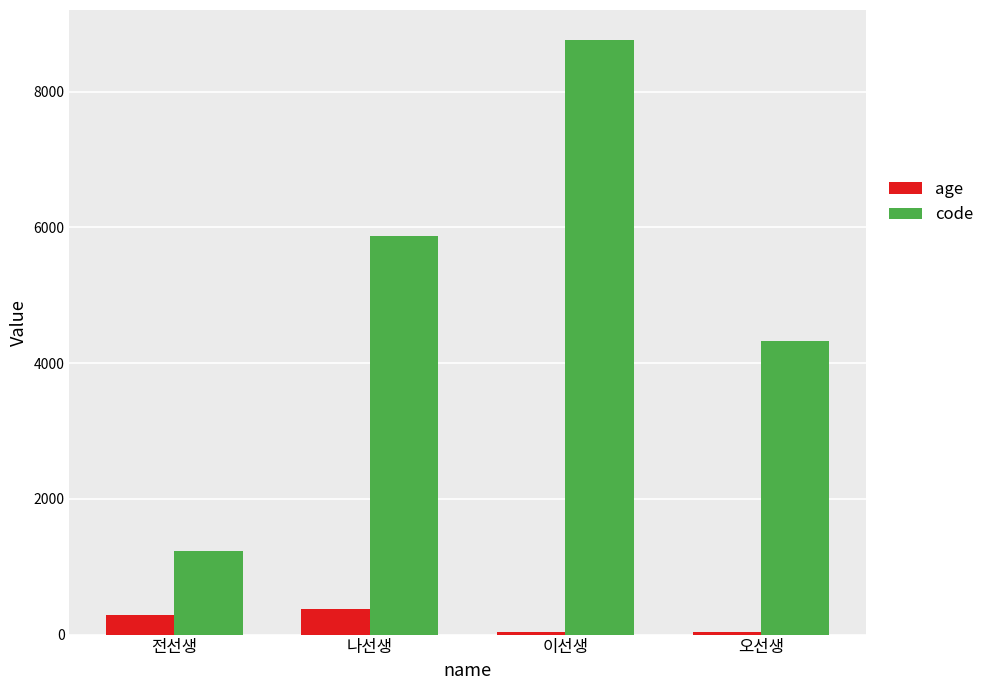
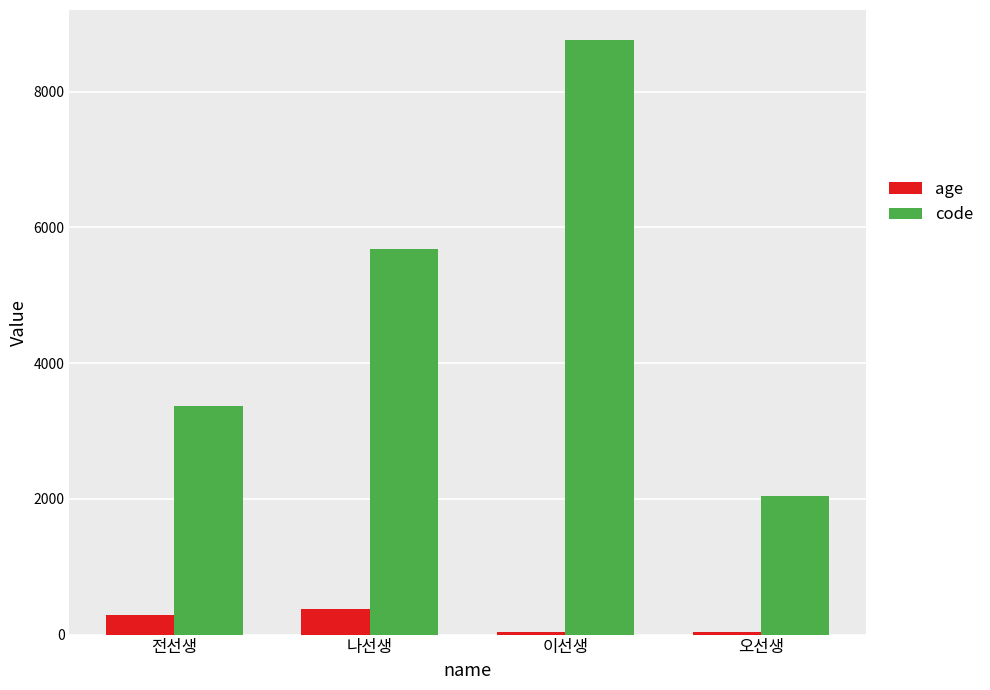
  {
    "age": {
      "전선생": 300,
      "나선생": 400,
      "오선생": 0
    },
    "code": {
-     "전선생": 1200,
-     "나선생": 5900,
+     "전선생": 3400,
+     "나선생": 5700,
      "이선생": 8800,
-     "오선생": 4300
+     "오선생": 2000
    }
  }
